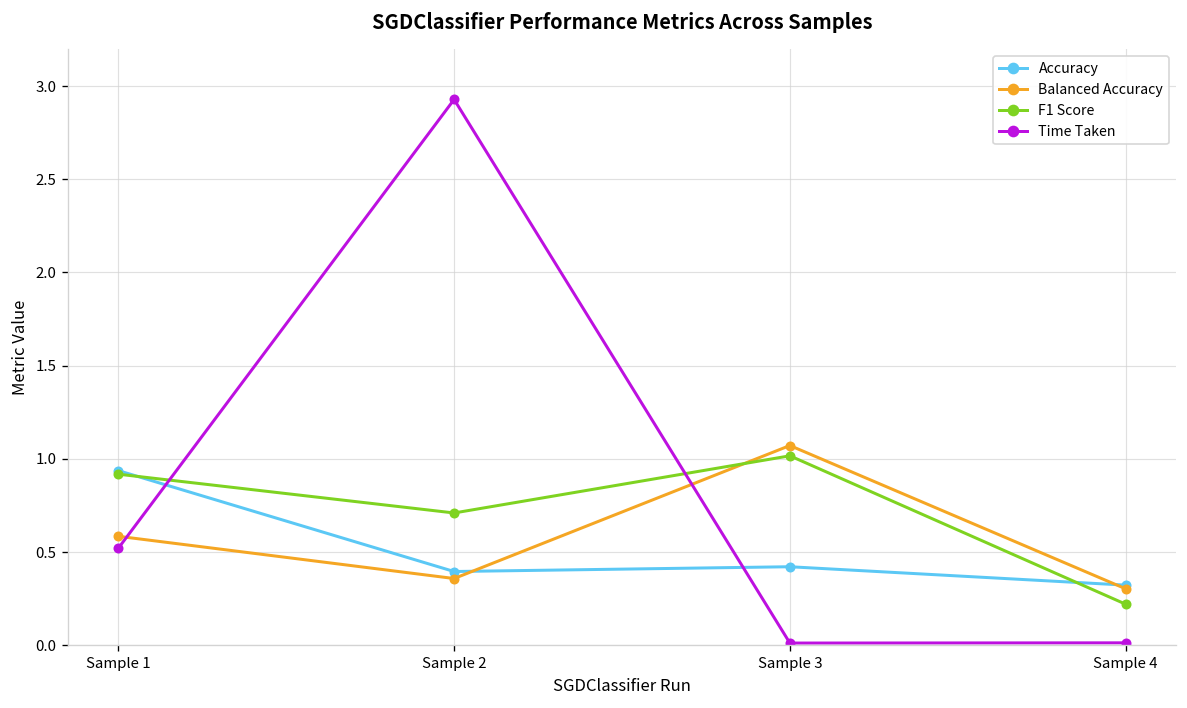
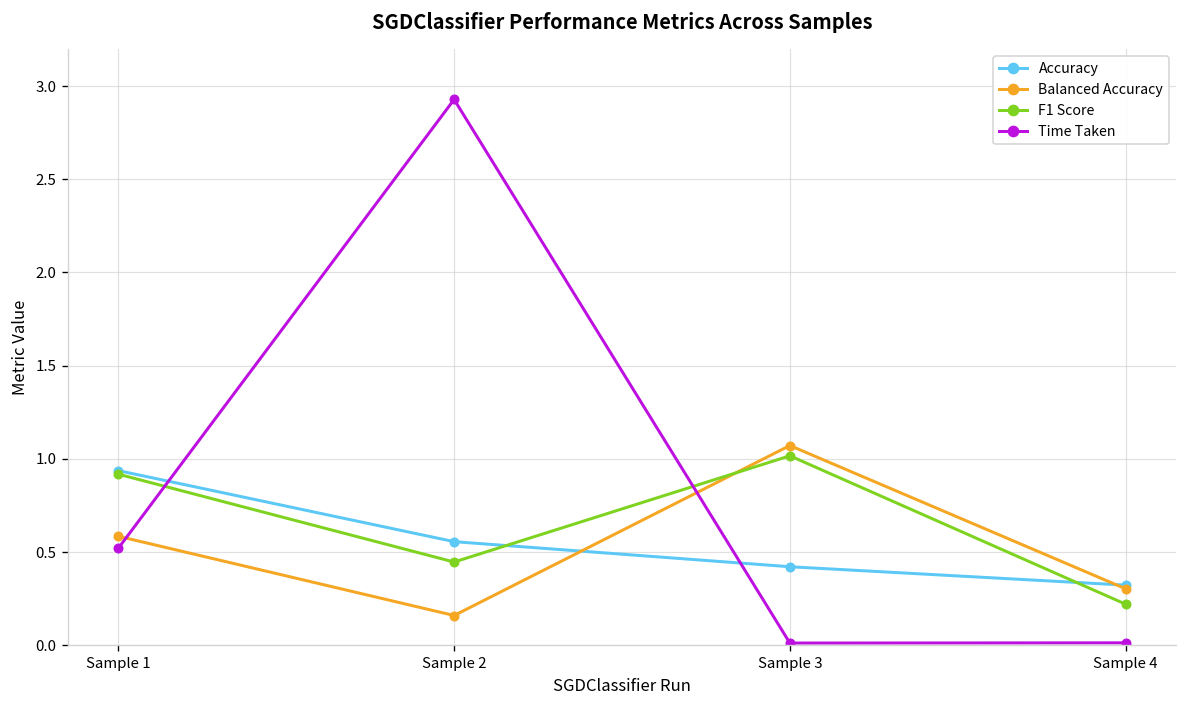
  {
    "Accuracy": {
      "Sample 1": 0.94,
-     "Sample 2": 0.40,
+     "Sample 2": 0.56,
      "Sample 3": 0.42,
      "Sample 4": 0.32
    },
    "Balanced Accuracy": {
      "Sample 1": 0.58,
-     "Sample 2": 0.36,
+     "Sample 2": 0.16,
      "Sample 3": 1.07,
      "Sample 4": 0.30
    },
    "F1 Score": {
      "Sample 1": 0.92,
-     "Sample 2": 0.71,
+     "Sample 2": 0.45,
      "Sample 3": 1.02,
      "Sample 4": 0.22
    },
    "Time Taken": {
      "Sample 1": 0.52,
      "Sample 2": 2.93,
      "Sample 3": 0.01,
      "Sample 4": 0.01
    }
  }
